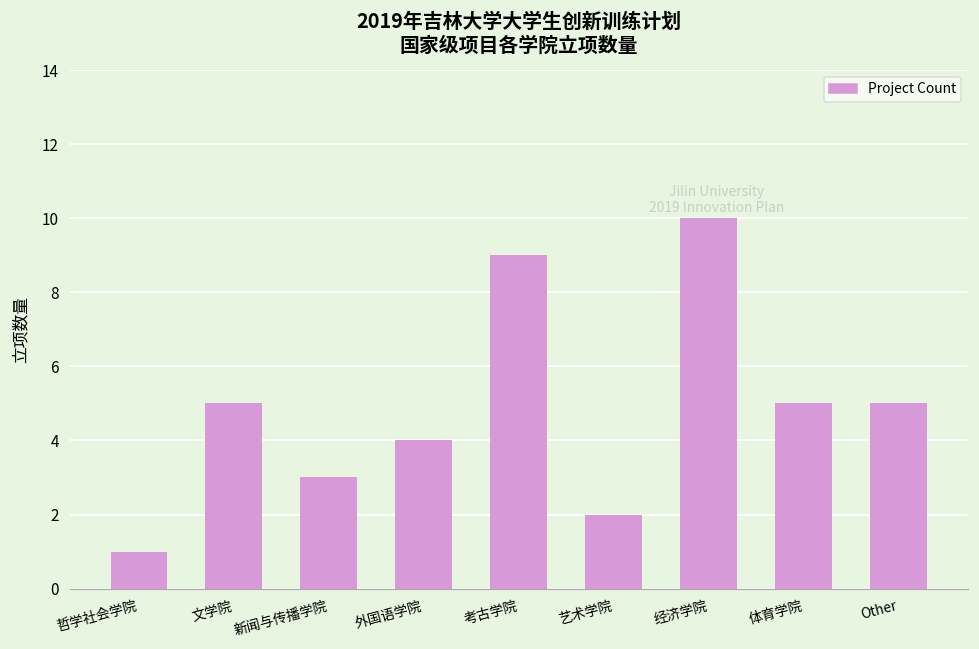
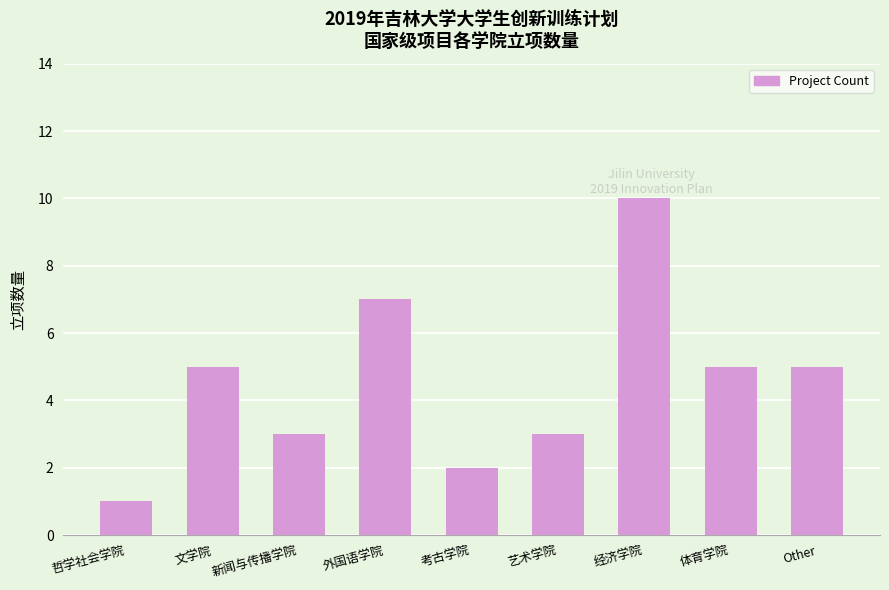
  {
    "哲学社会学院": 1,
    "文学院": 5,
    "新闻与传播学院": 3,
-   "外国语学院": 4,
-   "考古学院": 9,
-   "艺术学院": 2,
+   "外国语学院": 7,
+   "考古学院": 2,
+   "艺术学院": 3,
    "经济学院": 10,
    "体育学院": 5,
    "Other": 5
  }
